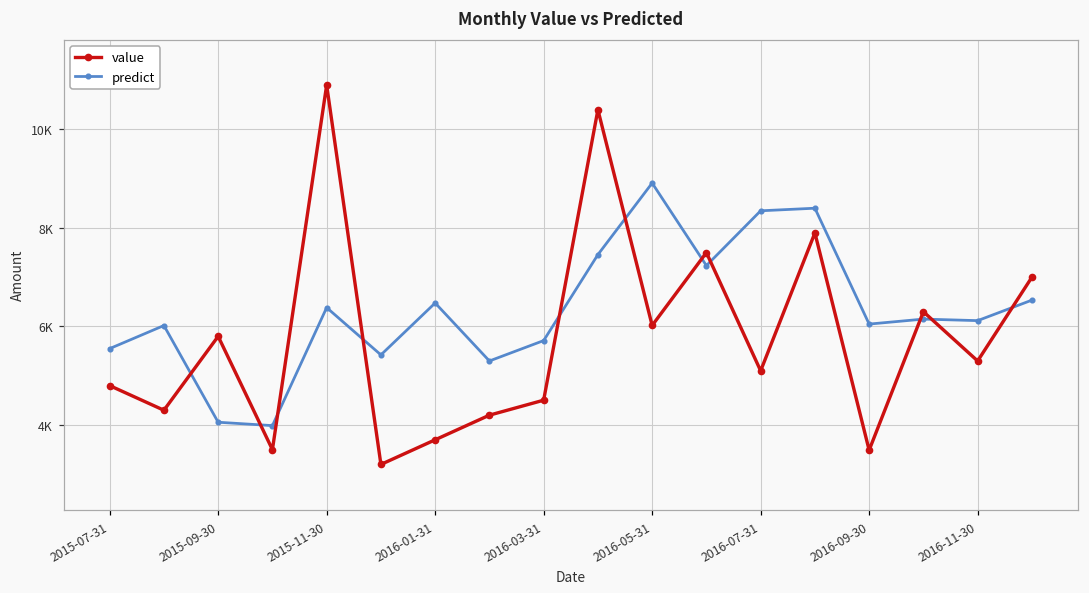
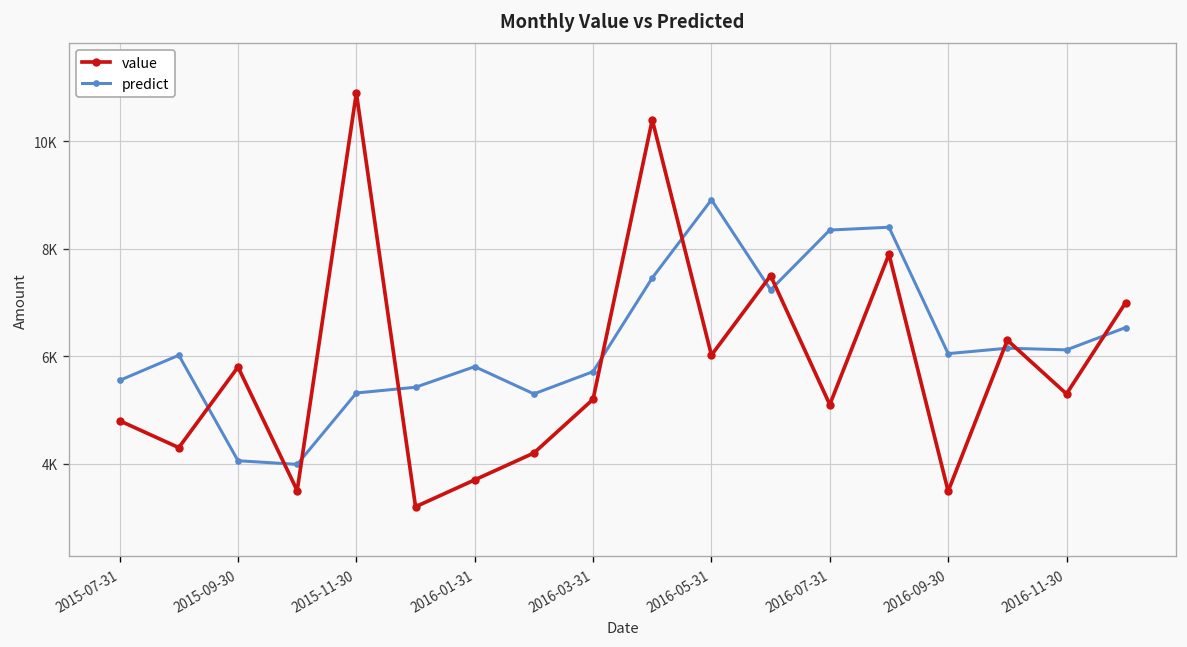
  {
    "value": {
      "2015-07-31": 4800,
      "2015-09-30": 5800,
      "2015-11-30": 10900,
      "2016-01-31": 3700,
-     "2016-03-31": 4500,
+     "2016-03-31": 5200,
      "2016-05-31": 6000,
      "2016-07-31": 5100,
      "2016-09-30": 3500,
      "2016-11-30": 5300
    },
    "predict": {
      "2015-07-31": 5600,
      "2015-09-30": 4100,
-     "2015-11-30": 6400,
-     "2016-01-31": 6500,
+     "2015-11-30": 5300,
+     "2016-01-31": 5800,
      "2016-03-31": 5700,
      "2016-05-31": 8900,
      "2016-07-31": 8300,
      "2016-09-30": 6000,
      "2016-11-30": 6100
    }
  }
